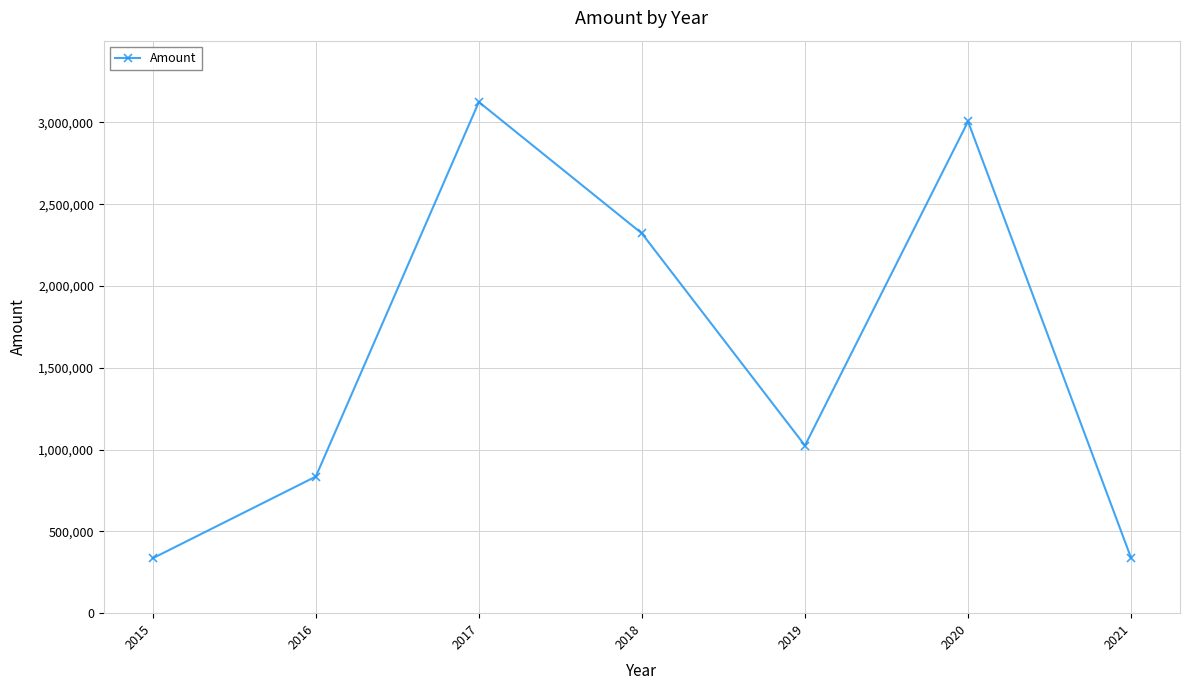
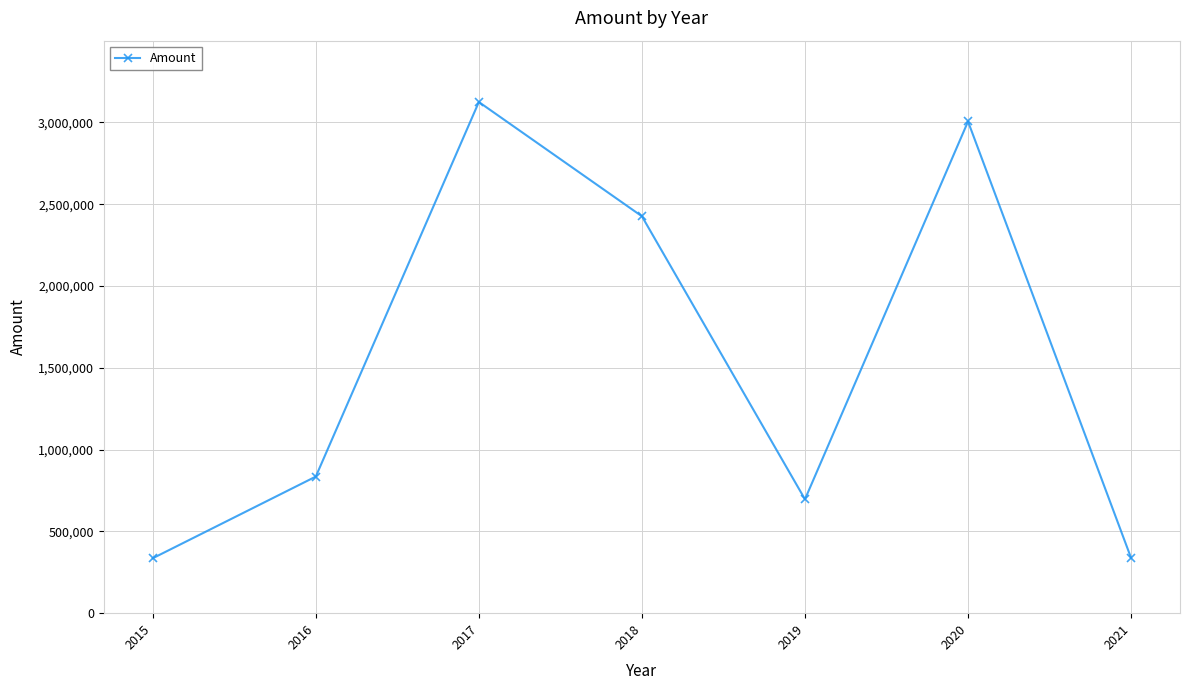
  {
    "2015": "340,000",
    "2016": "840,000",
    "2017": "3,120,000",
-   "2018": "2,320,000",
-   "2019": "1,020,000",
+   "2018": "2,430,000",
+   "2019": "700,000",
    "2020": "3,010,000",
    "2021": "340,000"
  }
